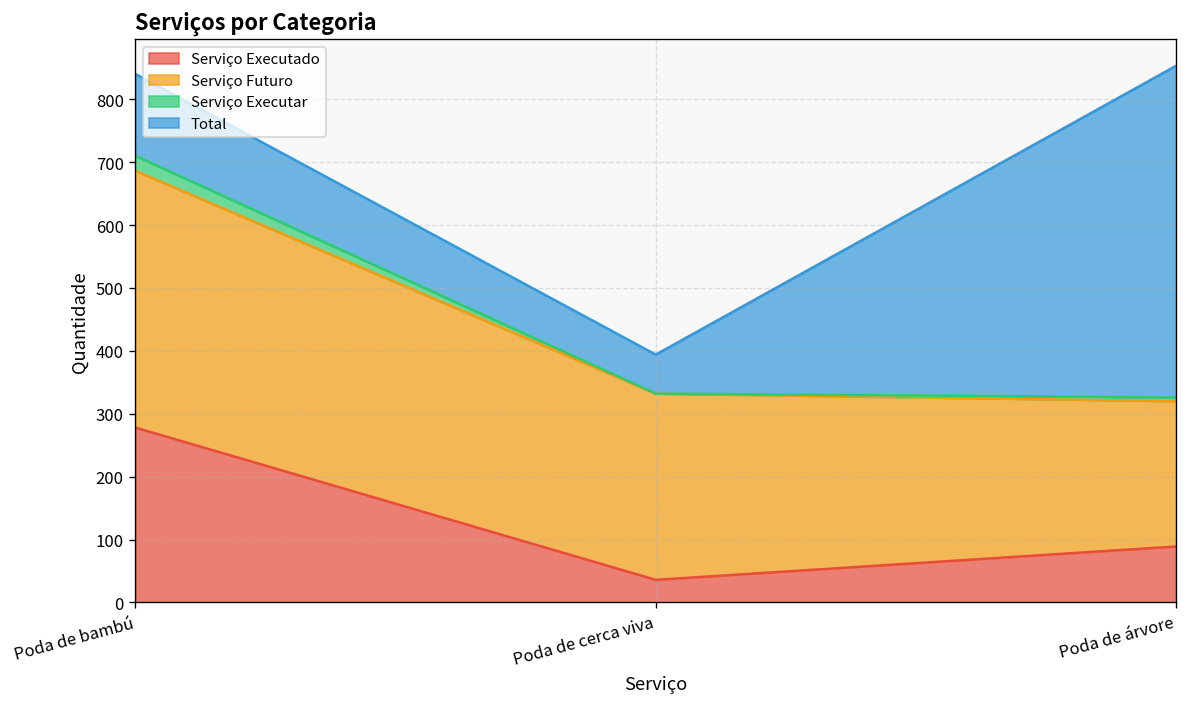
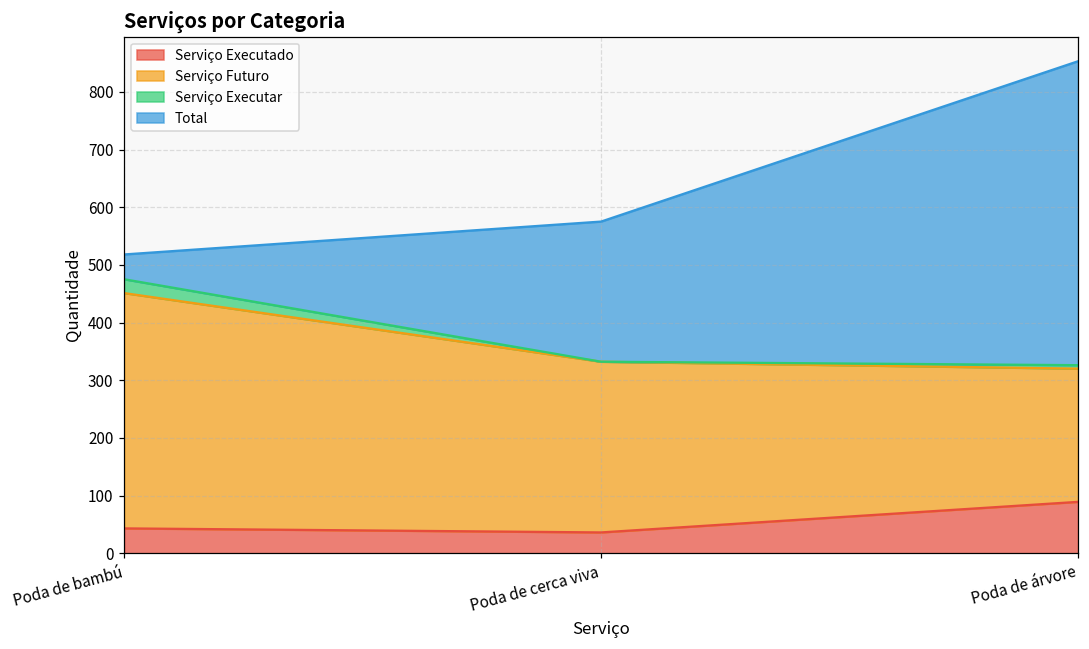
  {
    "Serviço Executado": {
-     "Poda de bambú": 280,
+     "Poda de bambú": 40,
      "Poda de cerca viva": 40,
      "Poda de árvore": 90
    },
    "Serviço Futuro": {
      "Poda de bambú": 410,
      "Poda de árvore": 230
    },
    "Serviço Executar": {
      "Poda de bambú": 20,
      "Poda de árvore": 10
    },
    "Total": {
-     "Poda de bambú": 130,
-     "Poda de cerca viva": 60,
+     "Poda de bambú": 40,
+     "Poda de cerca viva": 240,
      "Poda de árvore": 530
    }
  }
